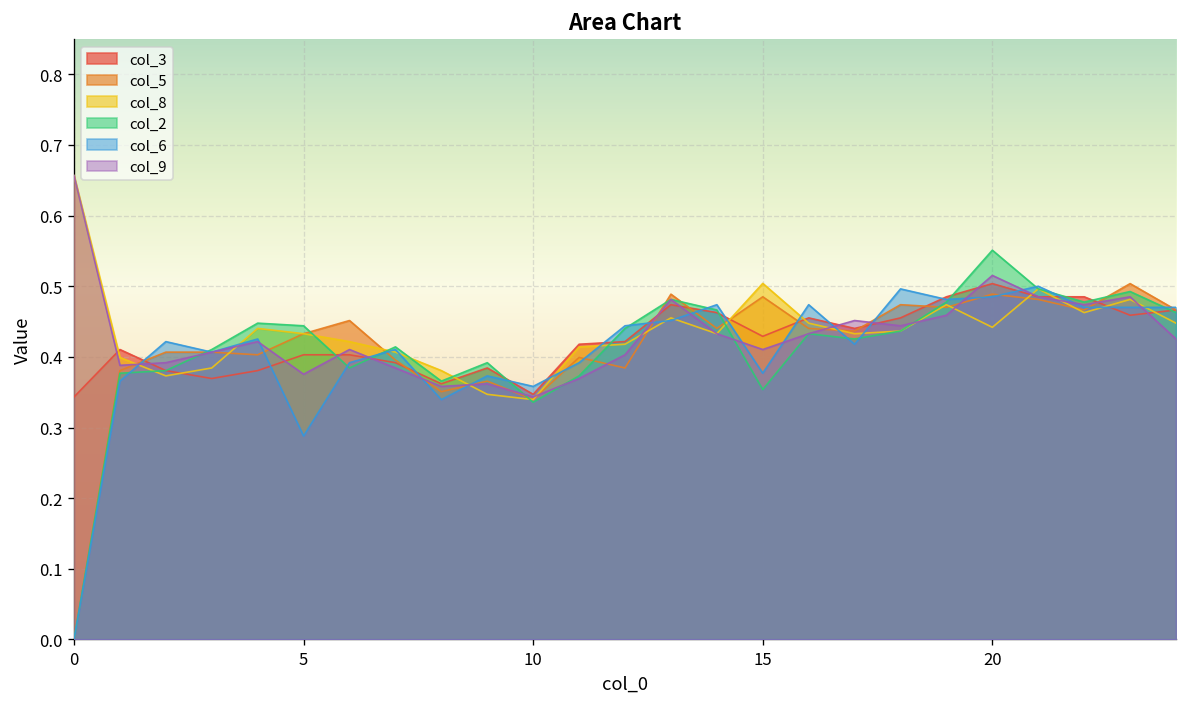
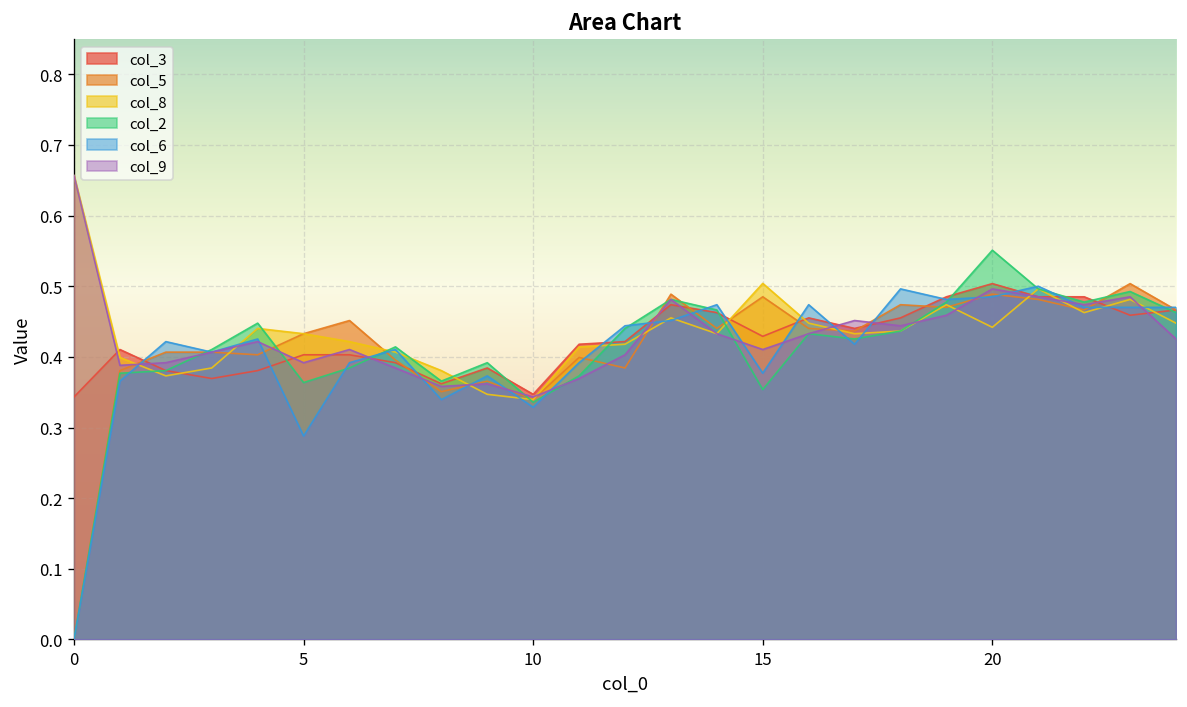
  {
    "col_8": {
      "15": 0.50,
      "20": 0.44
    },
    "col_2": {
-     "5": 0.44,
+     "5": 0.36,
      "15": 0.35,
      "20": 0.55
    },
    "col_6": {
      "5": 0.29,
-     "10": 0.36,
+     "10": 0.33,
      "15": 0.38
    },
    "col_9": {
-     "5": 0.38,
+     "5": 0.39,
      "15": 0.41,
-     "20": 0.52
+     "20": 0.50
    }
  }
